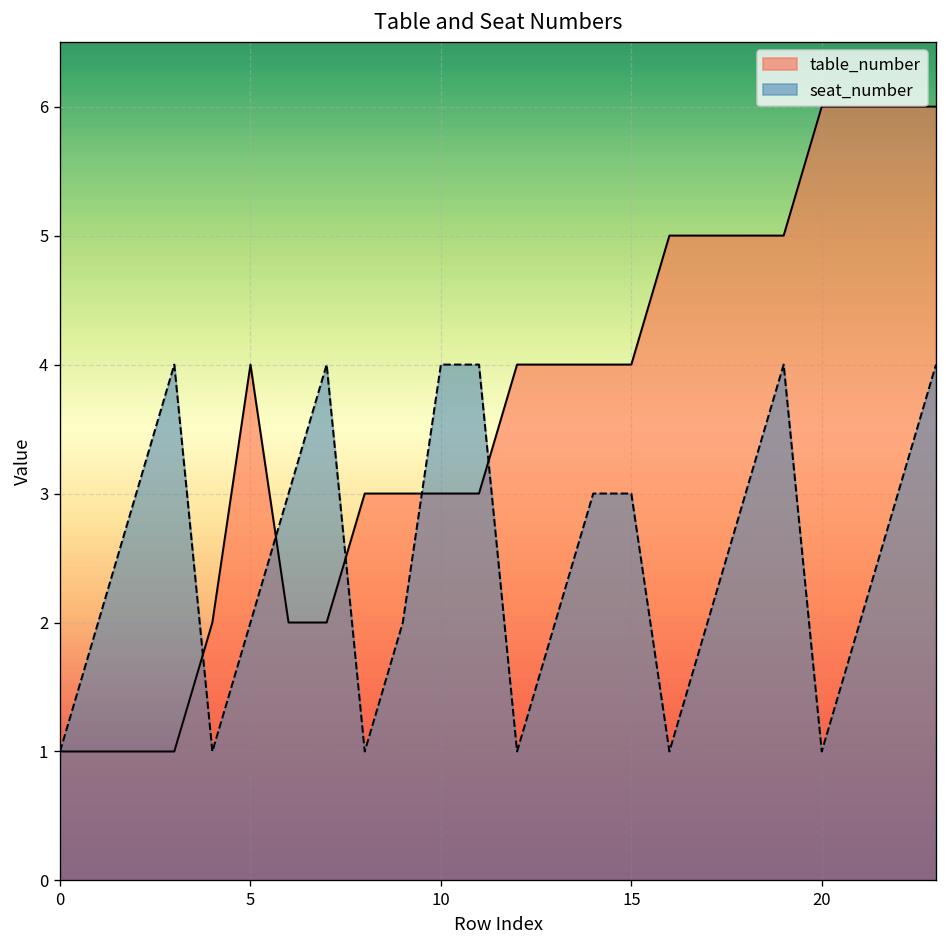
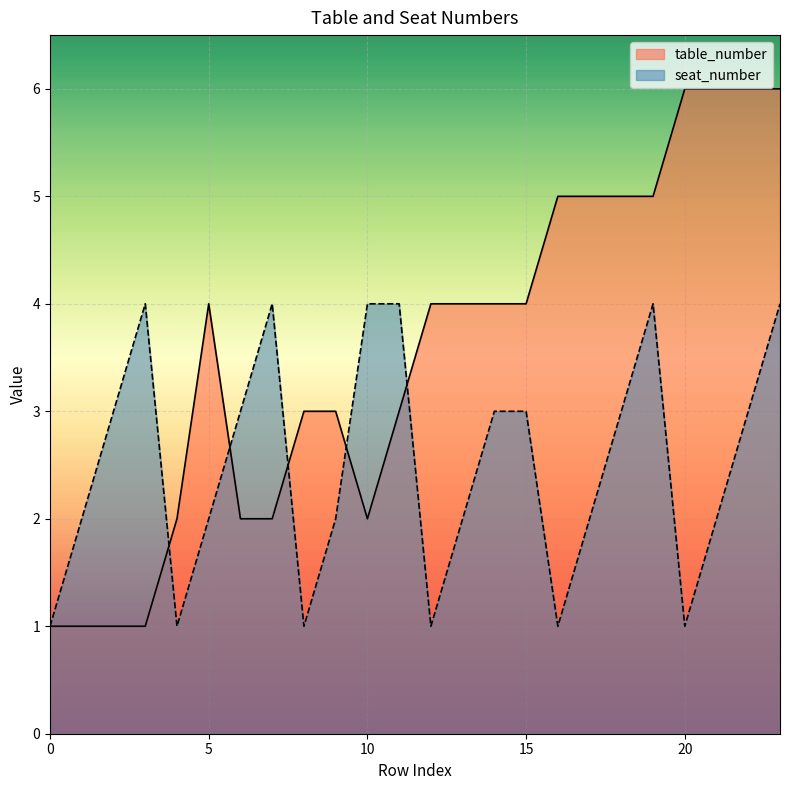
  {
    "table_number": {
      "5": 4,
-     "10": 3,
+     "10": 2,
      "15": 4,
      "20": 6
    },
    "seat_number": {
      "5": 2,
      "10": 4,
      "15": 3,
      "20": 1
    }
  }
